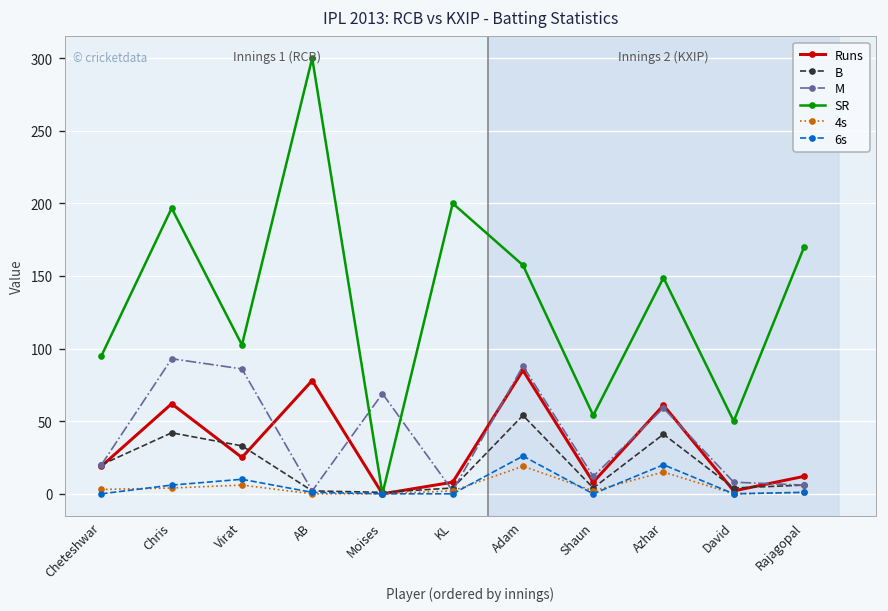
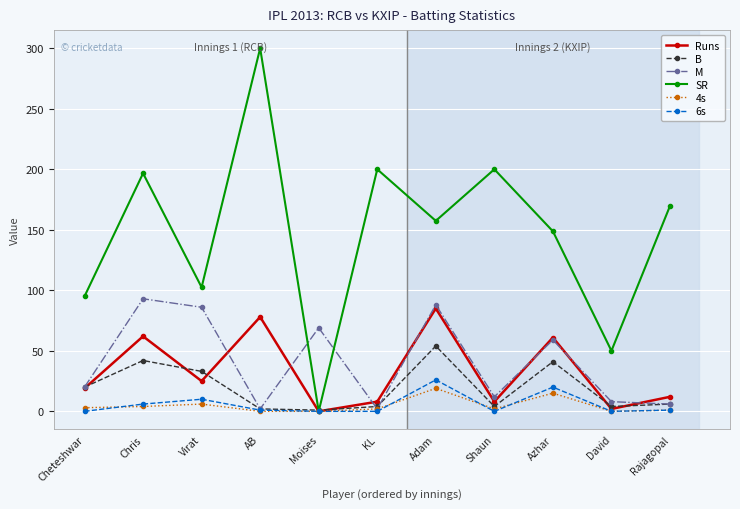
  {
    "Runs": {
      "Chris": 62,
      "Virat": 25,
      "AB": 78,
      "KL": 8,
      "Adam": 85,
      "Shaun": 8,
      "Rajagopal": 12
    },
    "B": {
      "Chris": 42,
      "Virat": 33,
      "Adam": 54,
      "Azhar": 41
    },
    "M": {
      "Chris": 93,
      "Virat": 86,
      "Moises": 69,
      "Adam": 88,
      "Shaun": 12,
      "David": 8
    },
    "SR": {
      "Cheteshwar": 95,
      "Chris": 197,
      "Virat": 103,
      "KL": 200,
      "Adam": 157,
-     "Shaun": 54,
+     "Shaun": 200,
      "Azhar": 149,
      "David": 50,
      "Rajagopal": 170
    },
    "4s": {
      "Cheteshwar": 3,
      "Virat": 6,
      "Adam": 19,
      "Azhar": 15
    },
    "6s": {
      "Cheteshwar": 0,
      "Virat": 10,
      "Adam": 26,
      "Azhar": 20
    }
  }
